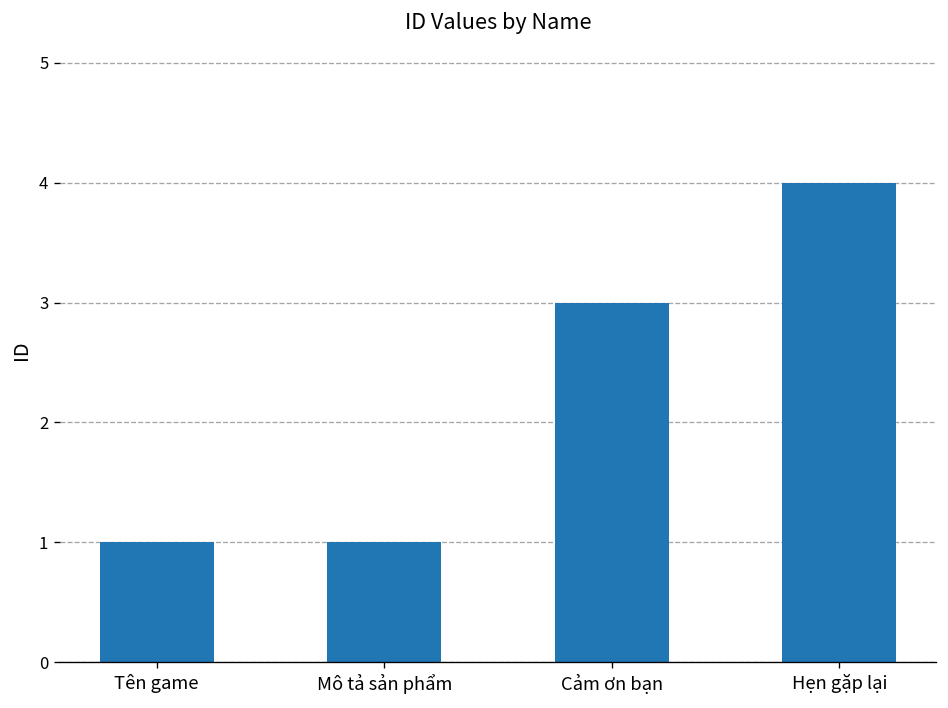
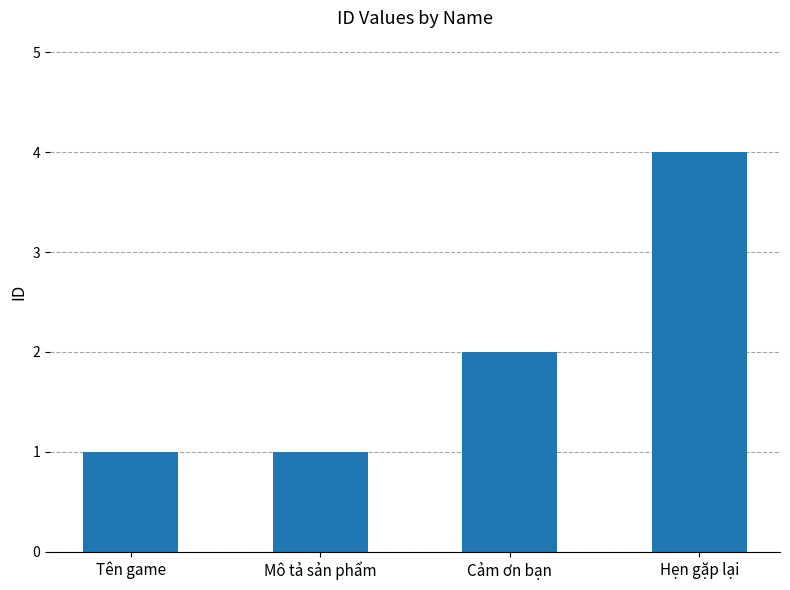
  {
    "Tên game": 1,
    "Mô tả sản phẩm": 1,
-   "Cảm ơn bạn": 3,
+   "Cảm ơn bạn": 2,
    "Hẹn gặp lại": 4
  }
